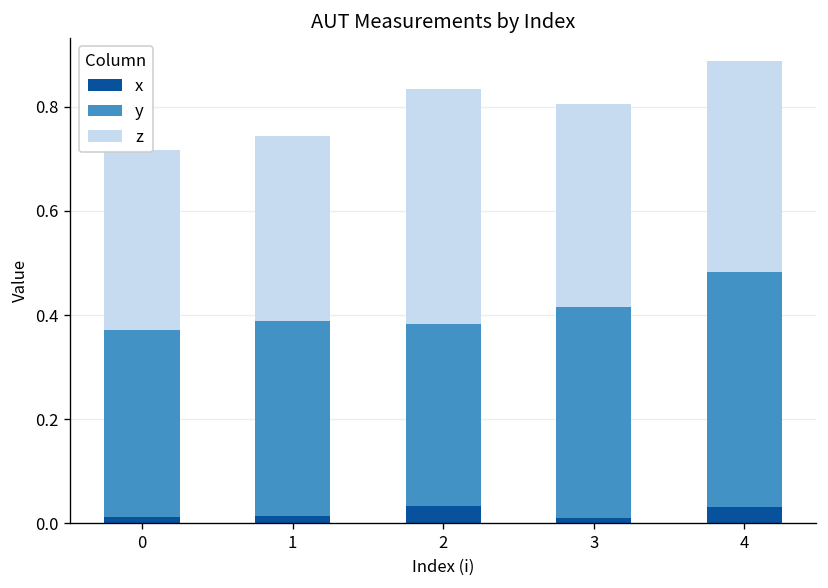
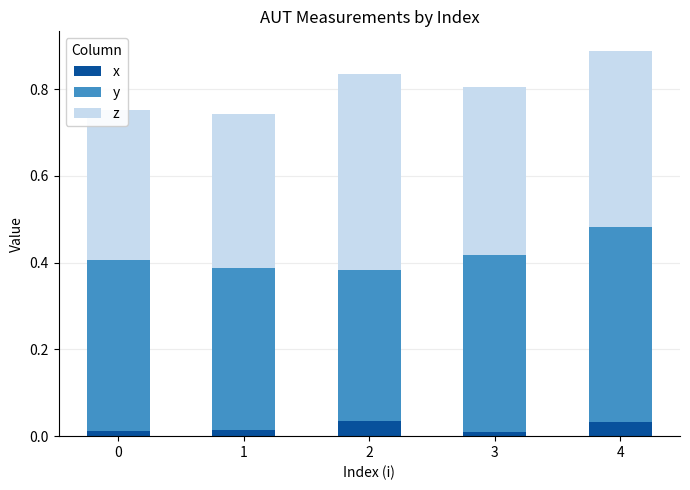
  {
    "x": {
      "0": 0.01,
      "1": 0.01,
      "2": 0.03,
      "3": 0.01,
      "4": 0.03
    },
    "y": {
-     "0": 0.36,
+     "0": 0.39,
      "1": 0.37,
      "2": 0.35,
      "3": 0.41,
      "4": 0.45
    },
    "z": {
      "1": 0.36,
      "2": 0.45,
      "3": 0.39,
      "4": 0.41
    }
  }
